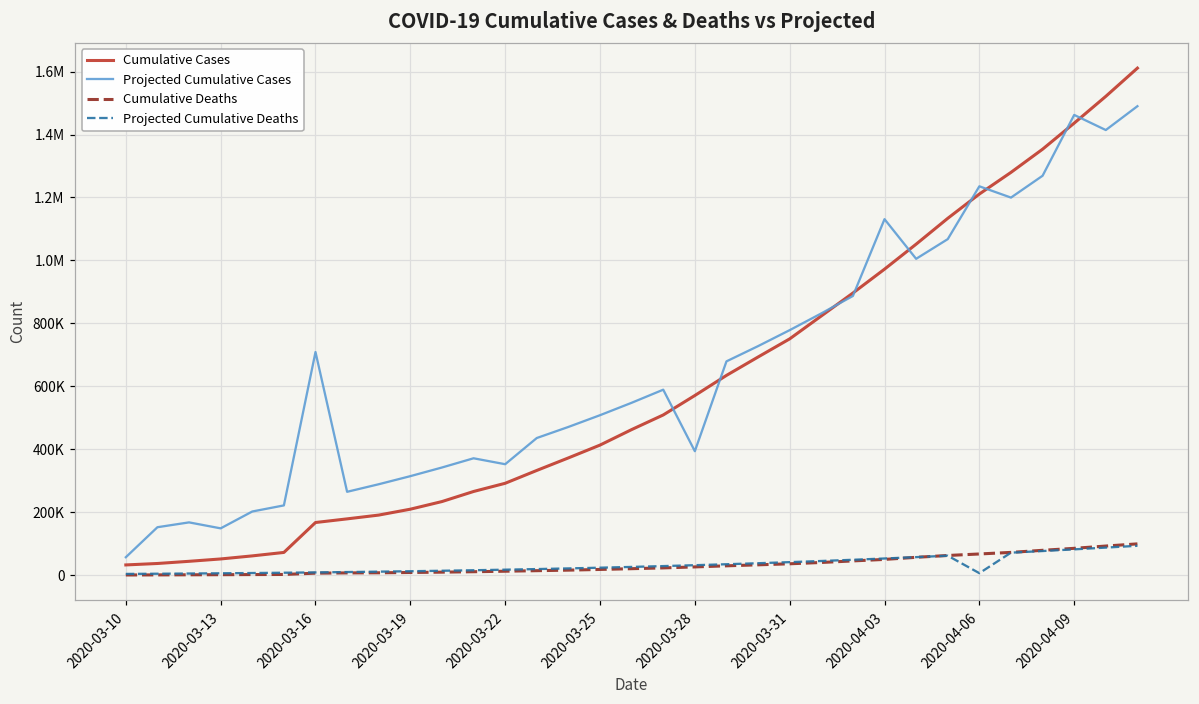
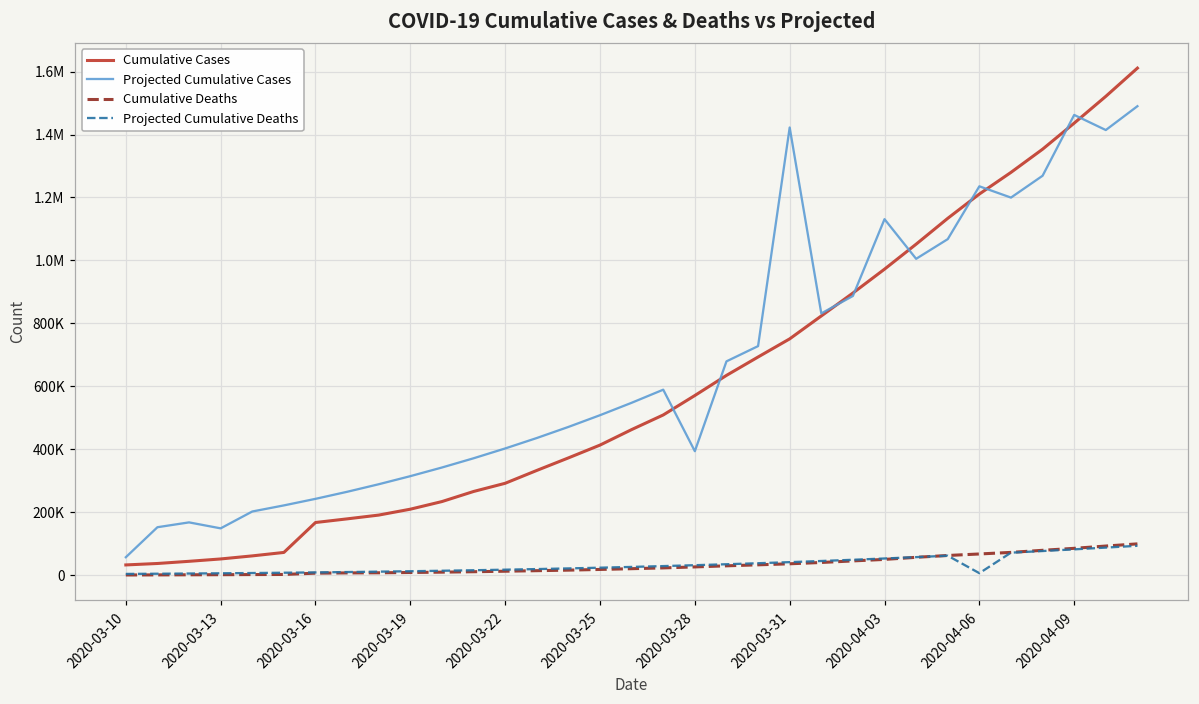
  {
    "Projected Cumulative Cases": {
      "2020-03-10": 60000,
      "2020-03-13": 150000,
-     "2020-03-16": 710000,
+     "2020-03-16": 240000,
      "2020-03-19": 310000,
-     "2020-03-22": 350000,
+     "2020-03-22": 400000,
      "2020-03-25": 510000,
      "2020-03-28": 390000,
-     "2020-03-31": 780000,
+     "2020-03-31": 1420000,
      "2020-04-03": 1130000,
      "2020-04-06": 1240000,
      "2020-04-09": 1460000
    },
    "Projected Cumulative Deaths": {
      "2020-04-06": 10000
    }
  }
